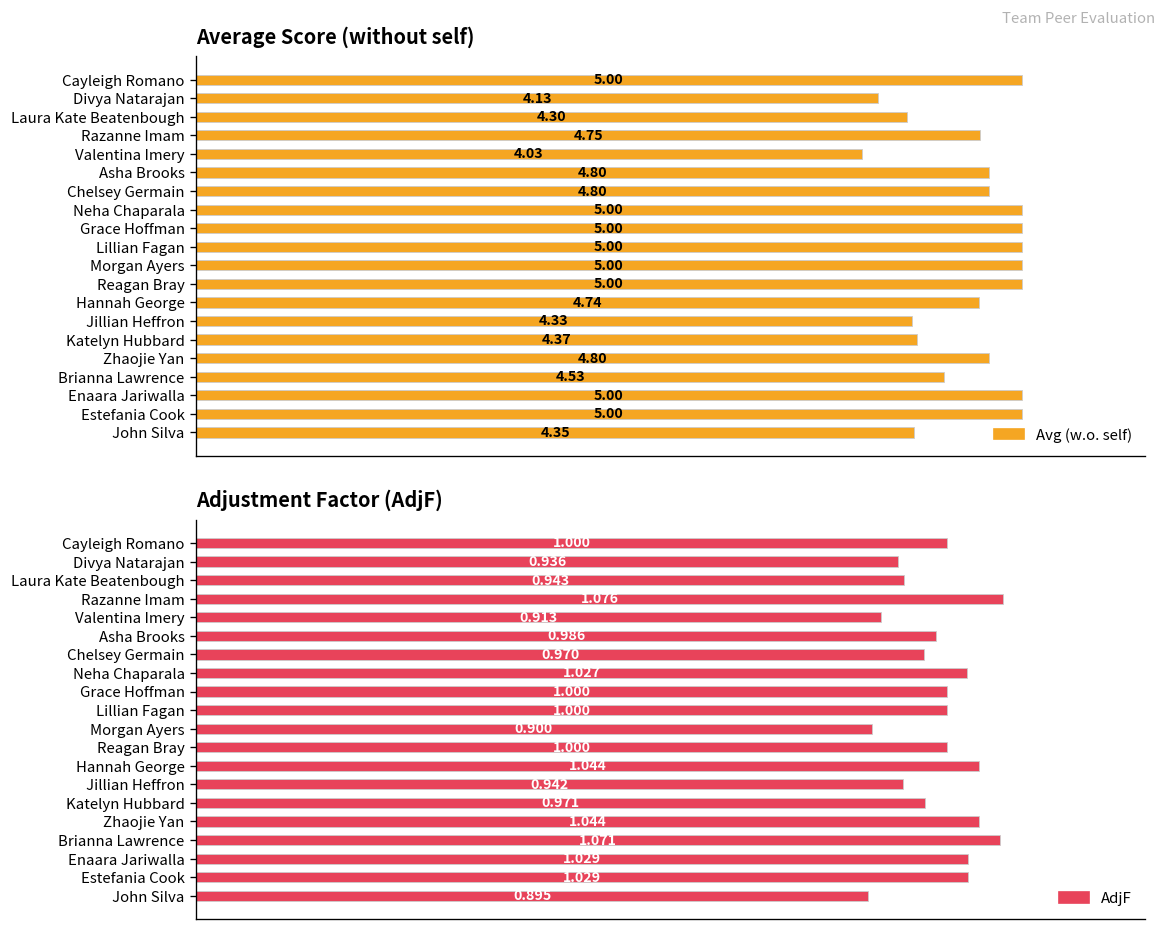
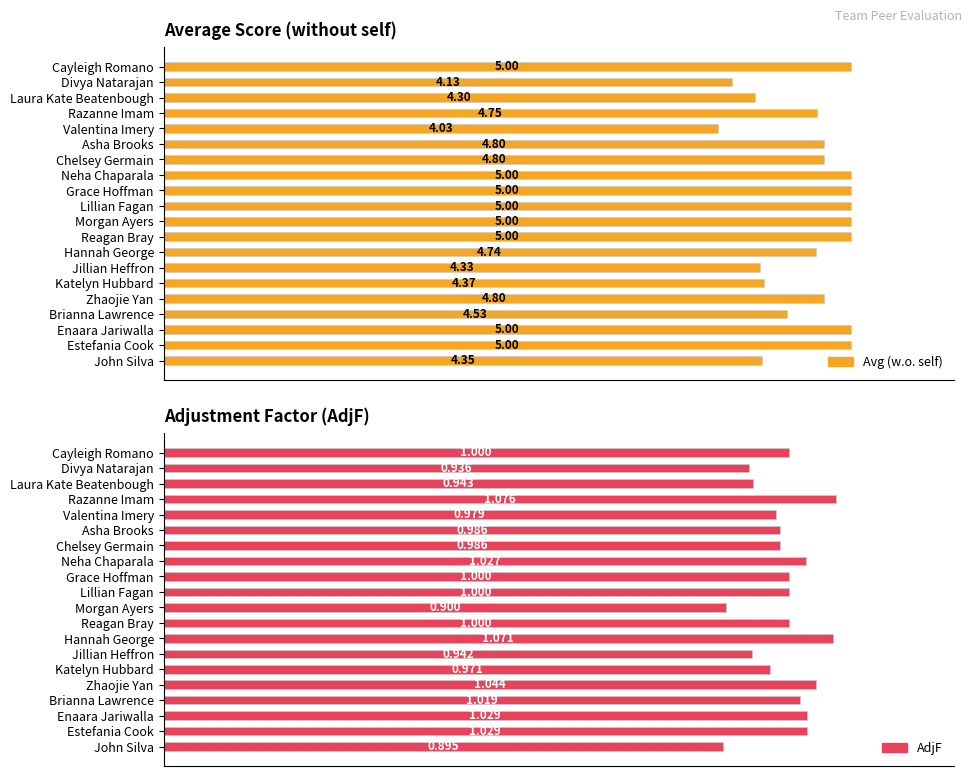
  {
    "Adjustment Factor (AdjF)": {
-     "Valentina Imery": 0.913,
-     "Chelsey Germain": 0.970,
-     "Hannah George": 1.044,
-     "Brianna Lawrence": 1.071
+     "Valentina Imery": 0.979,
+     "Chelsey Germain": 0.986,
+     "Hannah George": 1.071,
+     "Brianna Lawrence": 1.019
    }
  }
